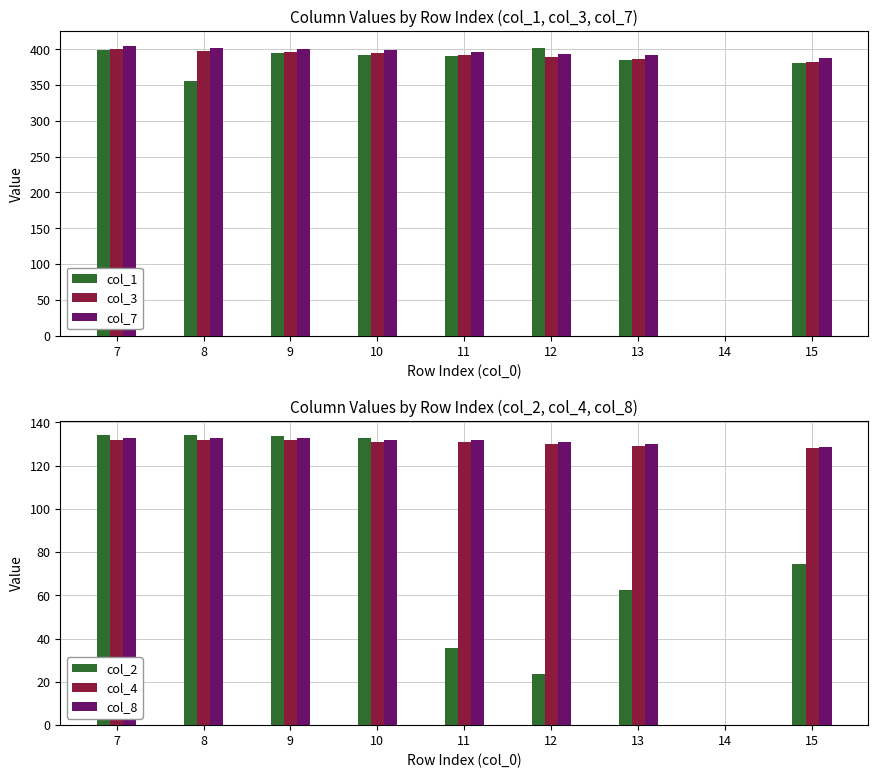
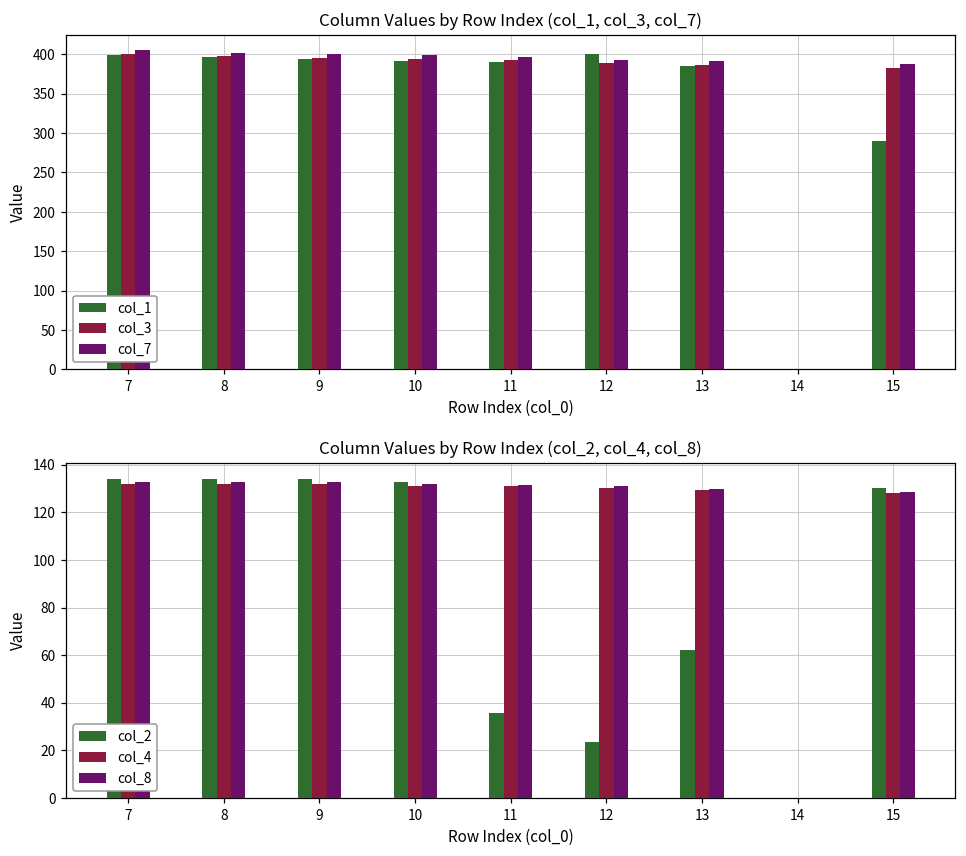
  {
    "Column Values by Row Index (col_1, col_3, col_7)": {
      "col_1": {
        "7": 400,
-       "8": 360,
+       "8": 400,
        "9": 390,
        "10": 390,
        "11": 390,
        "12": 400,
        "13": 390,
        "14": 0,
-       "15": 380
+       "15": 290
      }
    },
    "Column Values by Row Index (col_2, col_4, col_8)": {
      "col_2": {
        "7": 134,
        "8": 134,
        "9": 134,
        "10": 133,
        "11": 36,
        "12": 24,
        "13": 62,
        "14": 0,
-       "15": 74
+       "15": 130
      }
    }
  }
